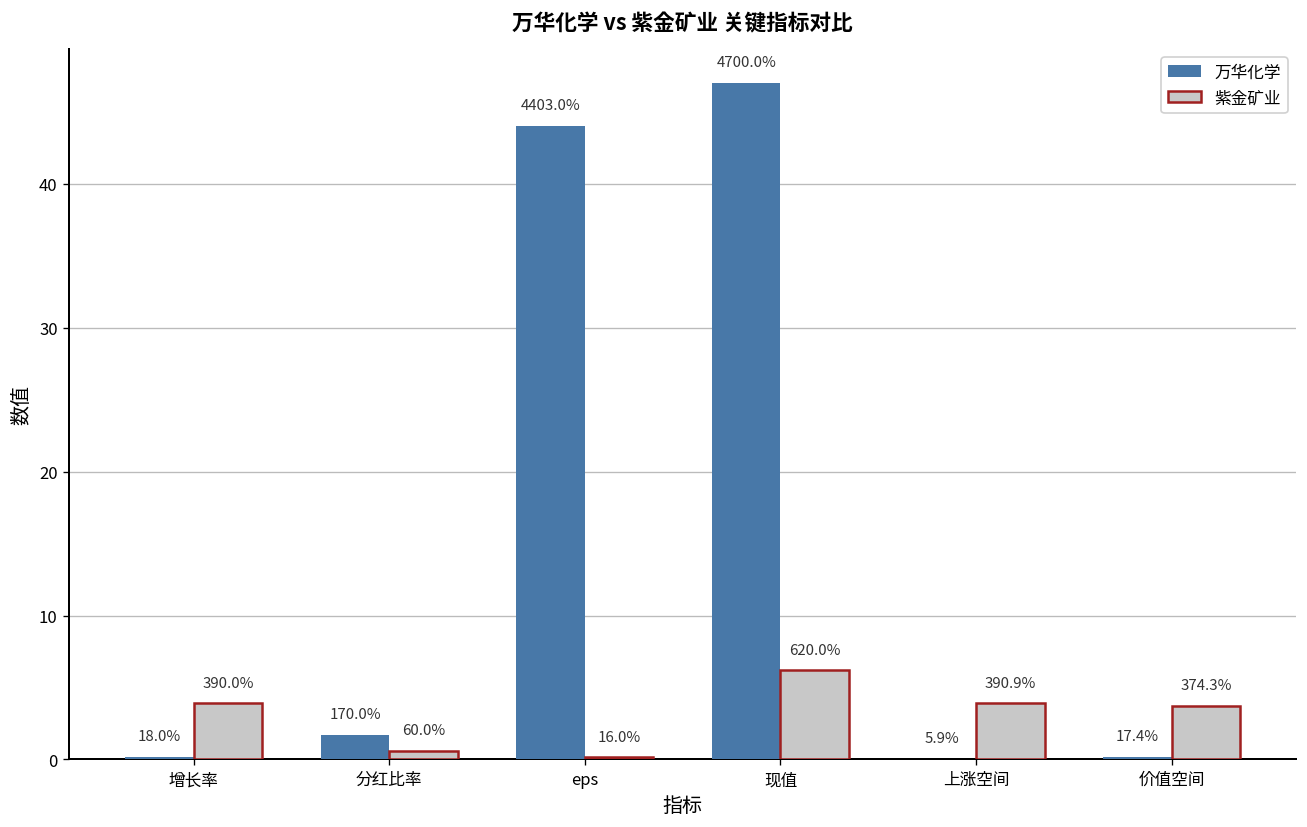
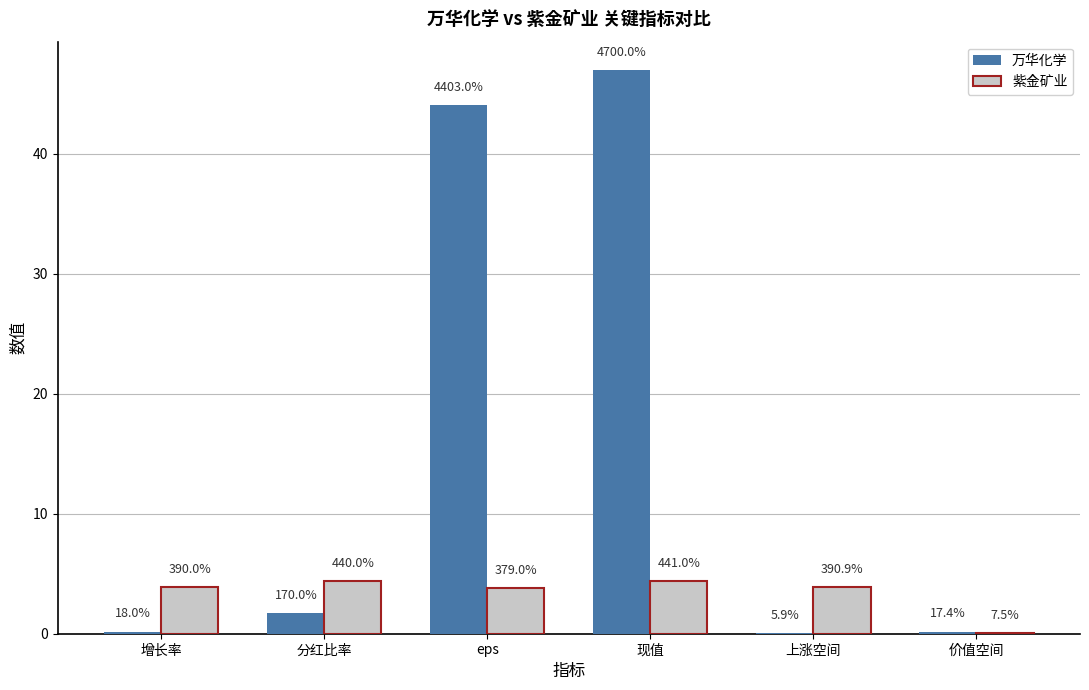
  {
    "万华化学": {
      "增长率": "18.0%",
      "分红比率": "170.0%",
      "eps": "4403.0%",
      "现值": "4700.0%",
      "上涨空间": "5.9%",
      "价值空间": "17.4%"
    },
    "紫金矿业": {
      "增长率": "390.0%",
-     "分红比率": "60.0%",
-     "eps": "16.0%",
-     "现值": "620.0%",
+     "分红比率": "440.0%",
+     "eps": "379.0%",
+     "现值": "441.0%",
      "上涨空间": "390.9%",
-     "价值空间": "374.3%"
+     "价值空间": "7.5%"
    }
  }
